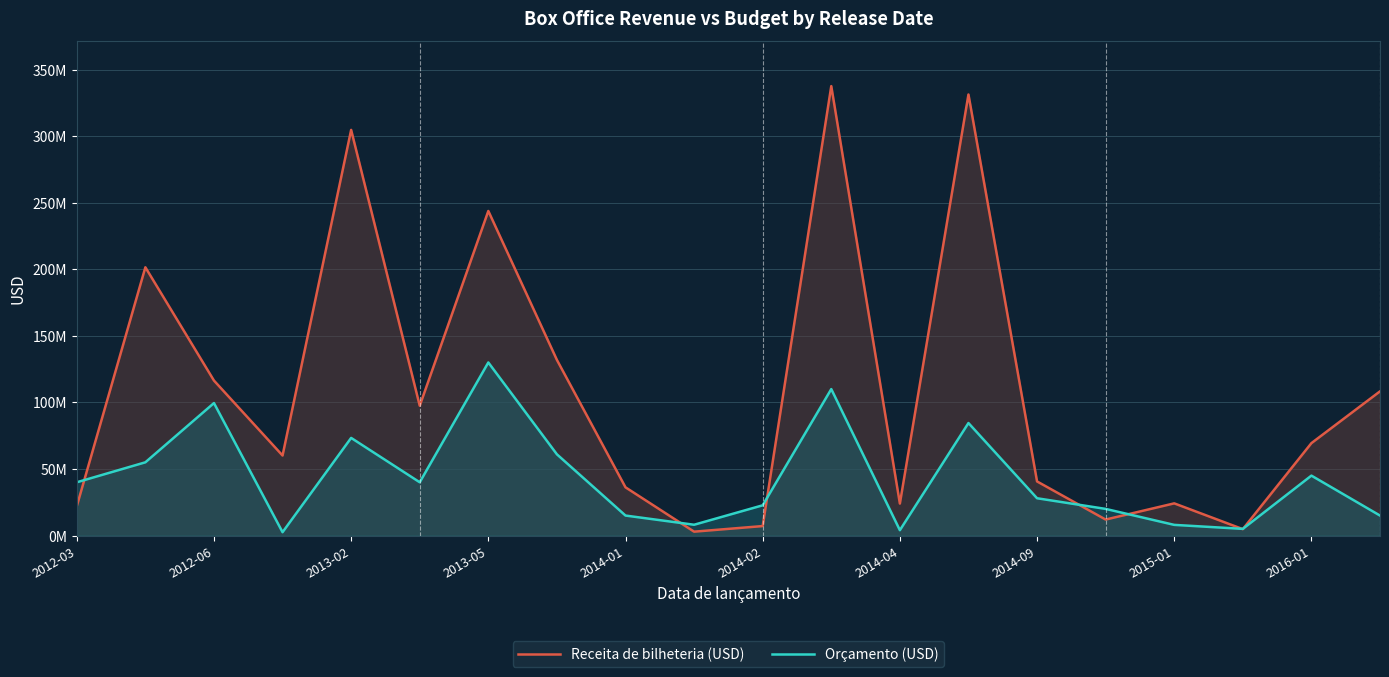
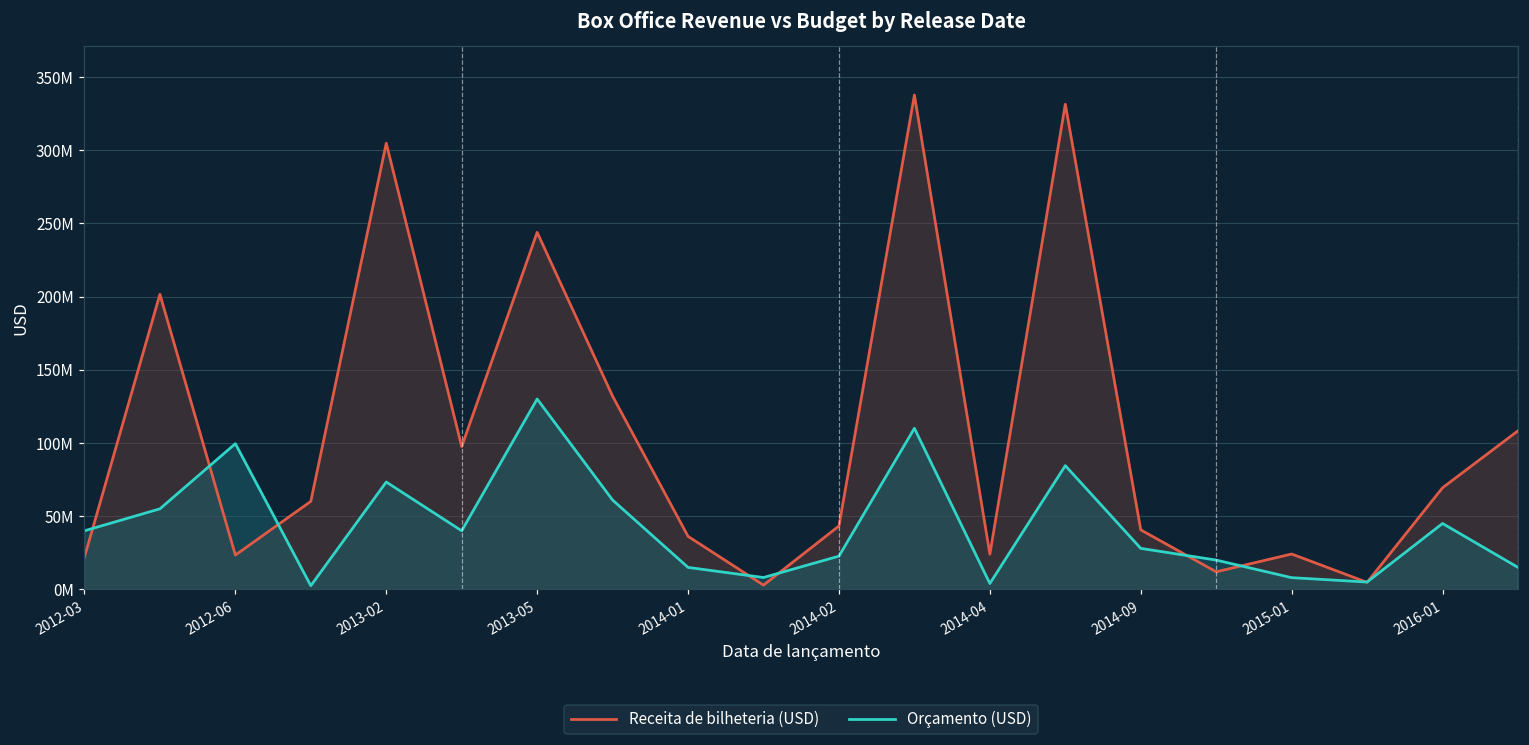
  {
    "Receita de bilheteria (USD)": {
      "2012-03": 22000000,
-     "2012-06": 116000000,
+     "2012-06": 23000000,
      "2013-02": 305000000,
      "2013-05": 244000000,
      "2014-01": 36000000,
-     "2014-02": 7000000,
+     "2014-02": 43000000,
      "2014-04": 24000000,
      "2014-09": 41000000,
      "2015-01": 24000000,
      "2016-01": 69000000
    },
    "Orçamento (USD)": {
      "2012-03": 40000000,
      "2012-06": 100000000,
      "2013-02": 73000000,
      "2013-05": 130000000,
      "2014-01": 15000000,
      "2014-02": 23000000,
      "2014-04": 4000000,
      "2014-09": 28000000,
      "2015-01": 8000000,
      "2016-01": 45000000
    }
  }
